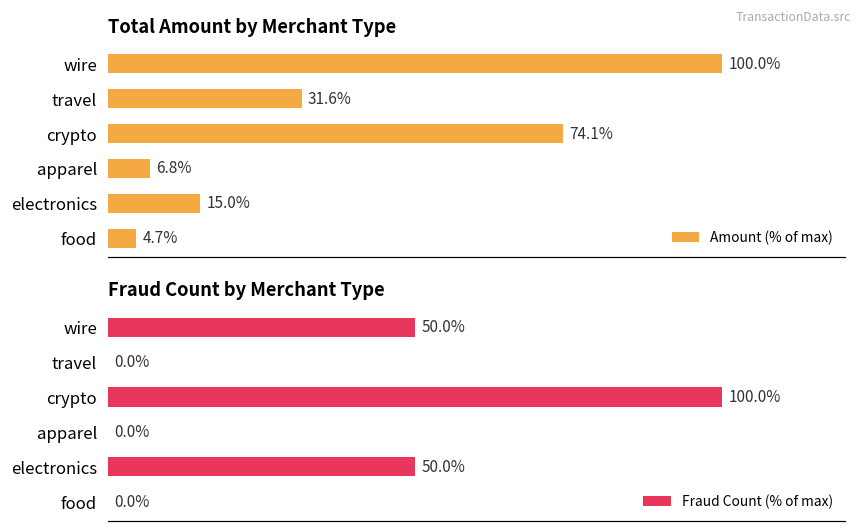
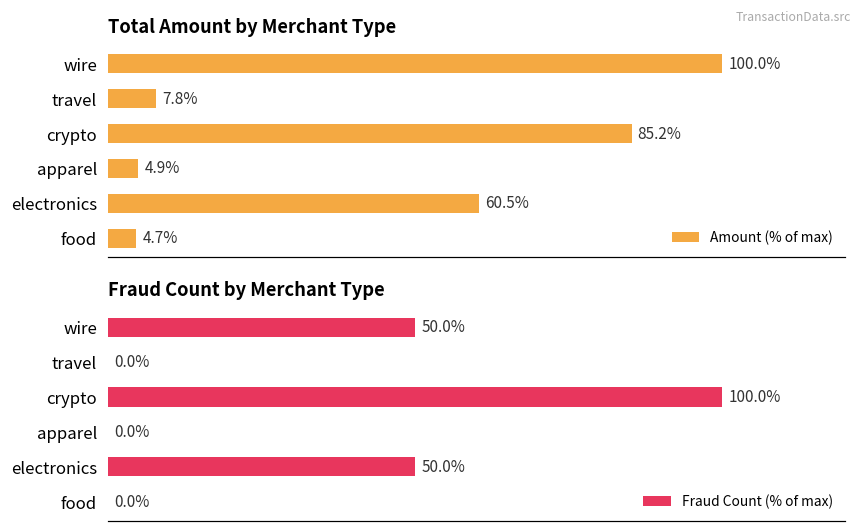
  {
    "Total Amount by Merchant Type": {
      "wire": "100.0%",
-     "travel": "31.6%",
-     "crypto": "74.1%",
-     "apparel": "6.8%",
-     "electronics": "15.0%",
+     "travel": "7.8%",
+     "crypto": "85.2%",
+     "apparel": "4.9%",
+     "electronics": "60.5%",
      "food": "4.7%"
    },
    "Fraud Count by Merchant Type": {
      "wire": "50.0%",
      "travel": "0.0%",
      "crypto": "100.0%",
      "apparel": "0.0%",
      "electronics": "50.0%",
      "food": "0.0%"
    }
  }
